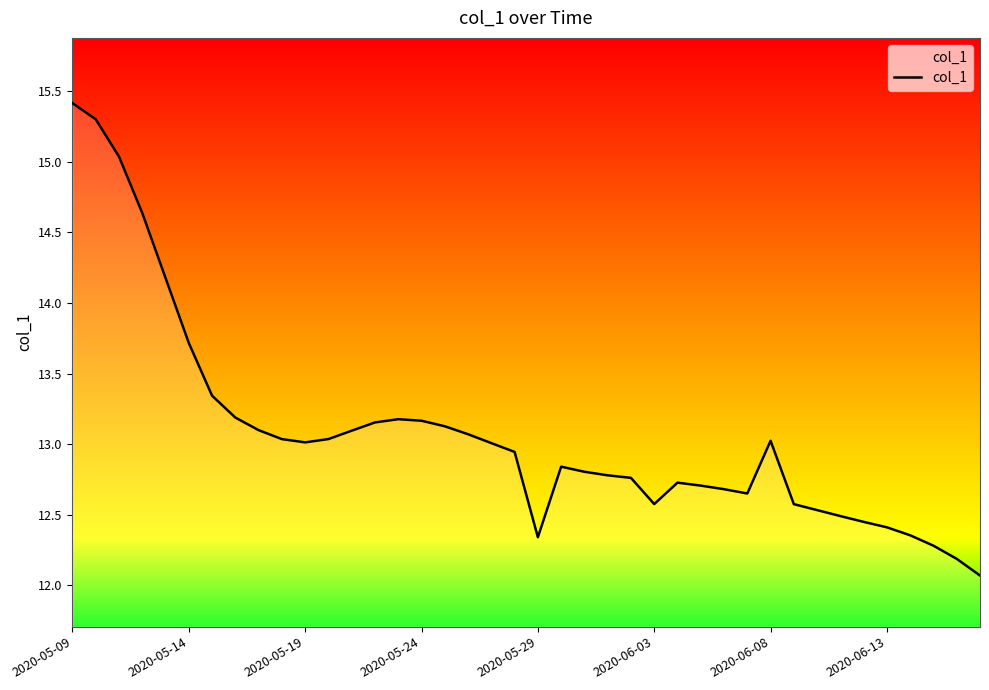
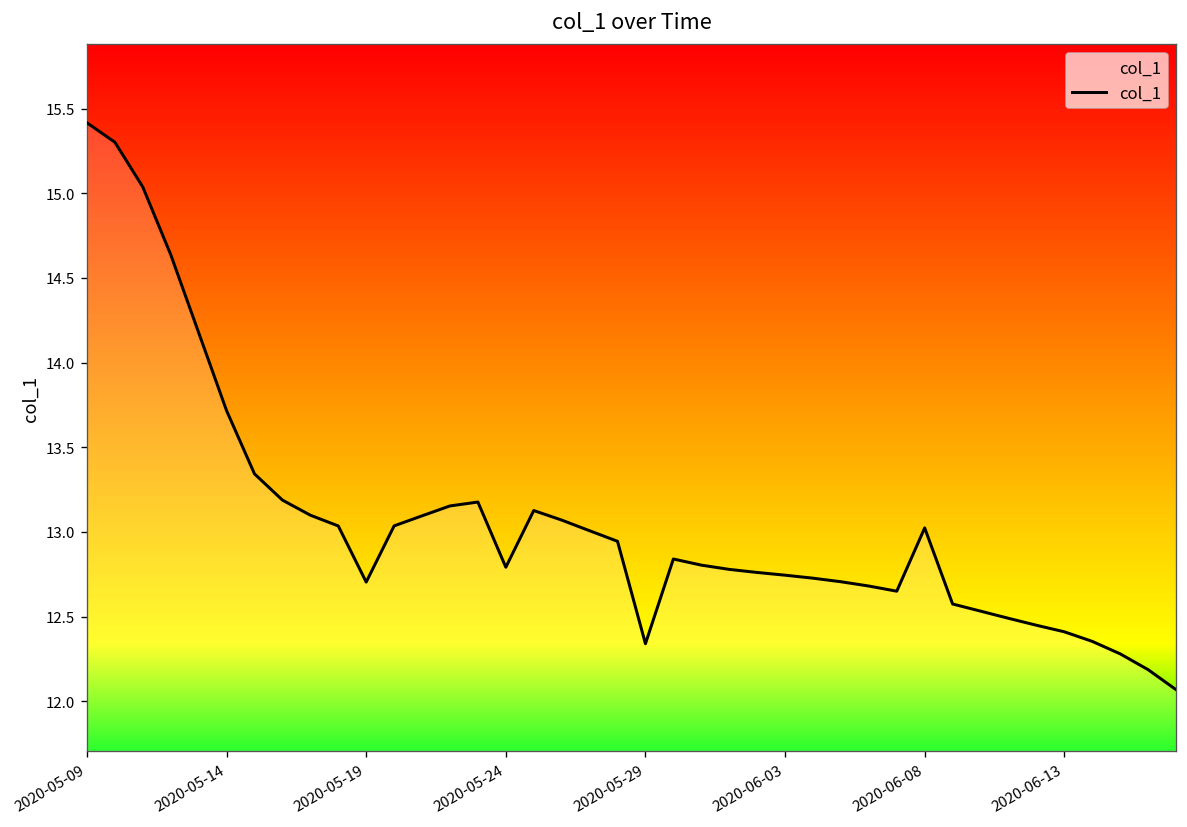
  {
    "2020-05-09": 15.42,
    "2020-05-14": 13.72,
-   "2020-05-19": 13.01,
-   "2020-05-24": 13.17,
+   "2020-05-19": 12.70,
+   "2020-05-24": 12.79,
    "2020-05-29": 12.34,
-   "2020-06-03": 12.58,
+   "2020-06-03": 12.75,
    "2020-06-08": 13.02,
    "2020-06-13": 12.41
  }
